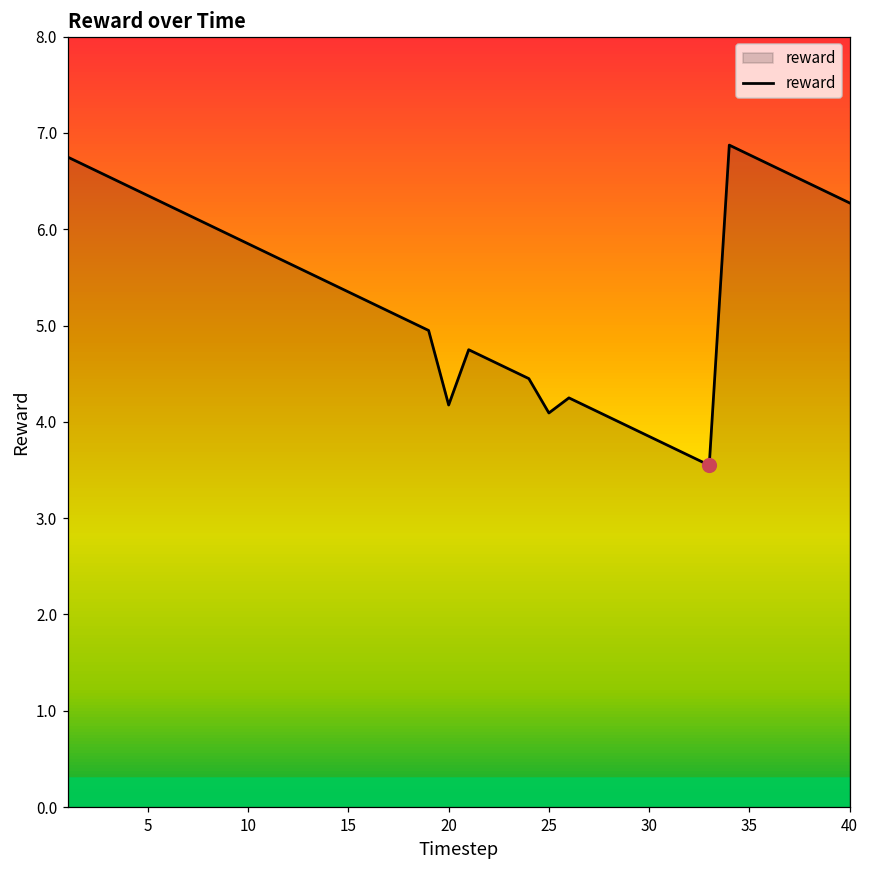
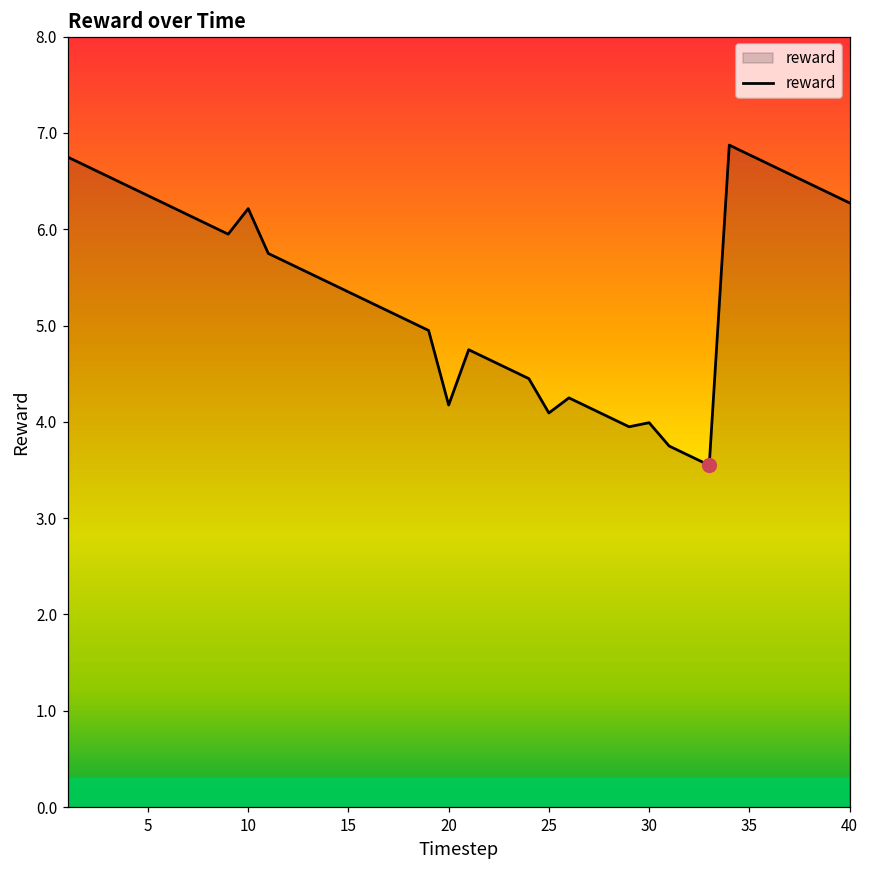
  {
    "reward": {
      "5": 6.3,
-     "10": 5.8,
+     "10": 6.2,
      "15": 5.3,
      "20": 4.2,
      "25": 4.1,
-     "30": 3.8,
+     "30": 4.0,
      "35": 6.8,
      "40": 6.3
    }
  }
